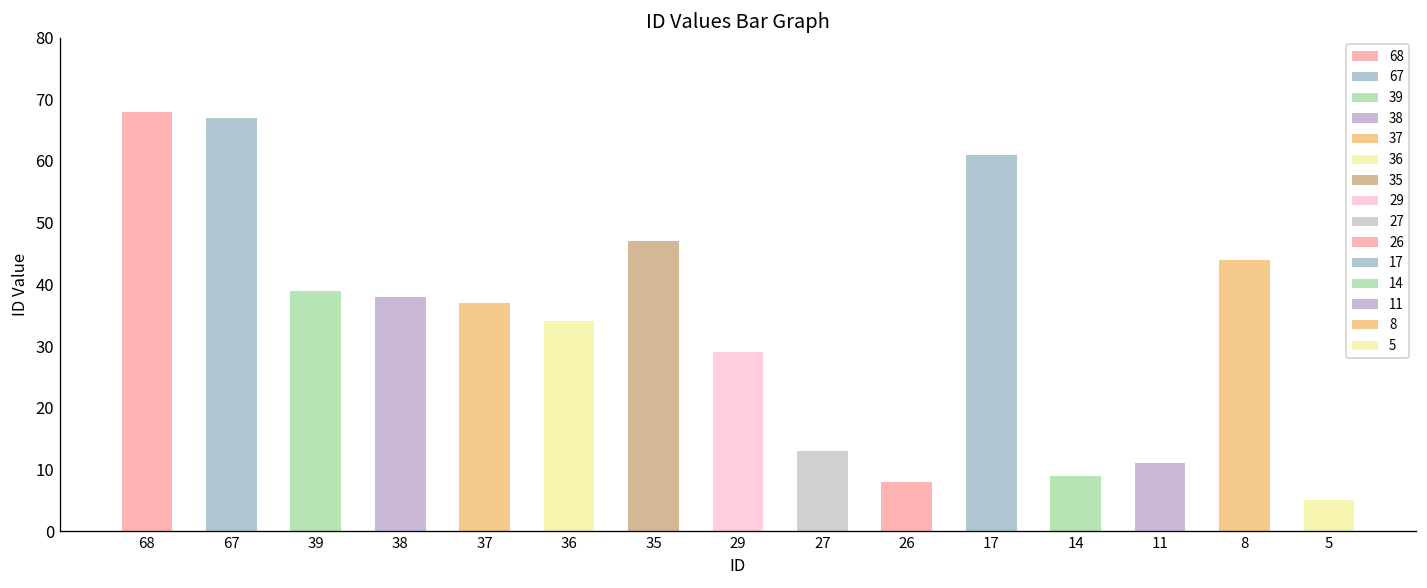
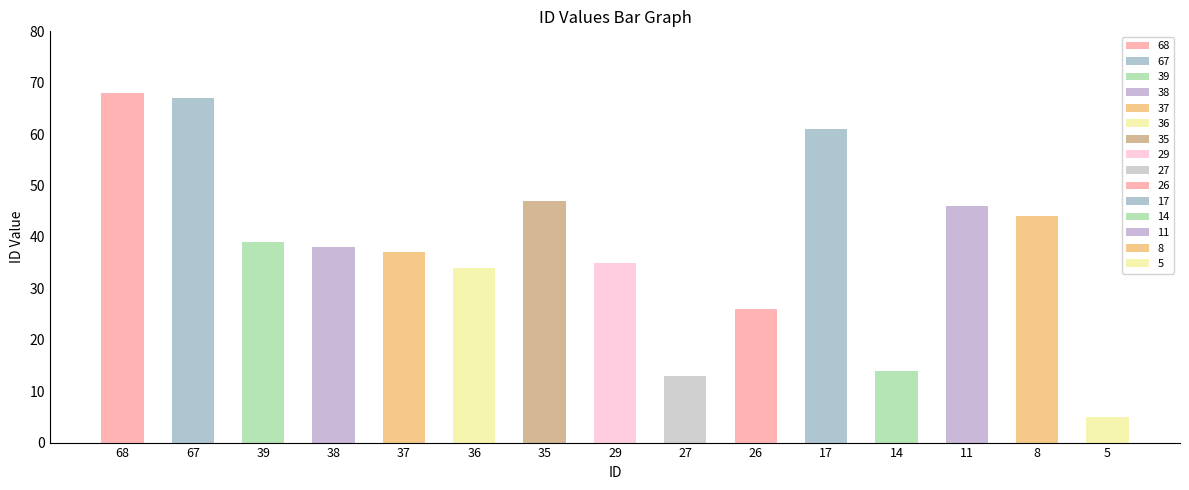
  {
    "68": 68,
    "67": 67,
    "39": 39,
    "38": 38,
    "37": 37,
    "36": 34,
    "35": 47,
-   "29": 29,
+   "29": 35,
    "27": 13,
-   "26": 8,
+   "26": 26,
    "17": 61,
-   "14": 9,
-   "11": 11,
+   "14": 14,
+   "11": 46,
    "8": 44,
    "5": 5
  }
